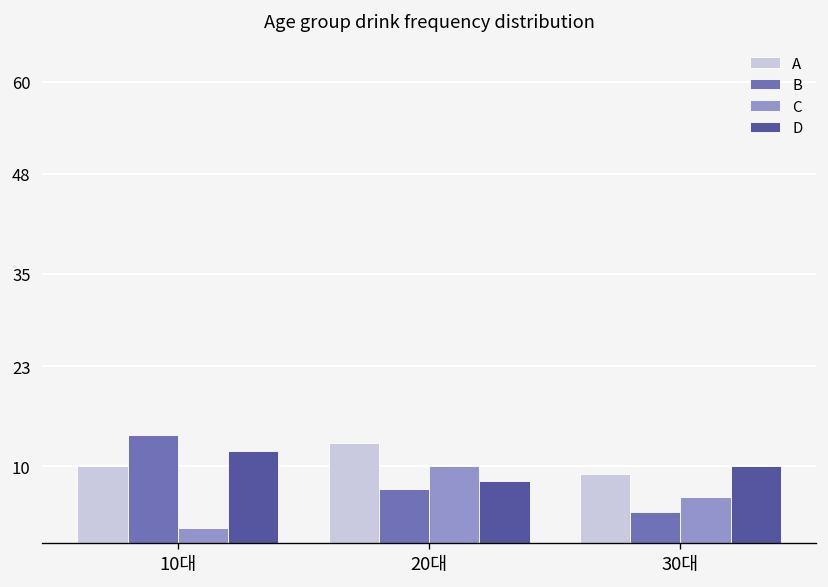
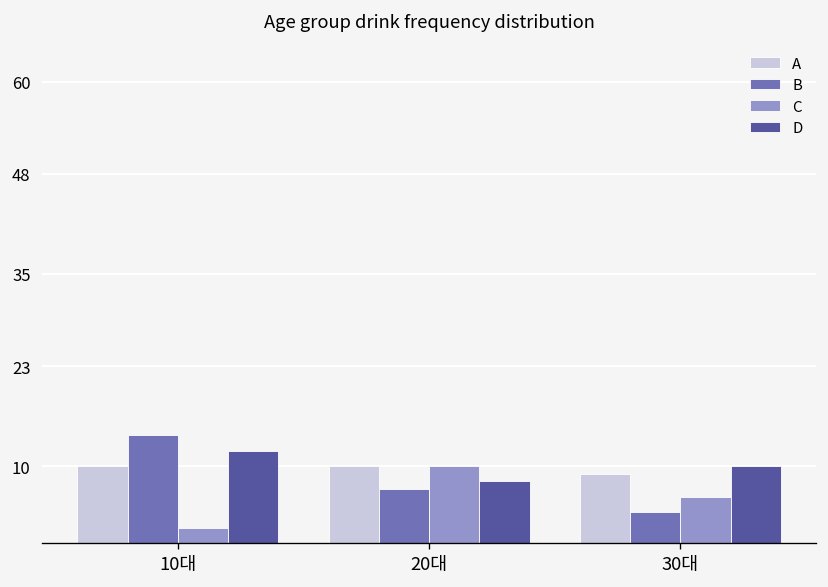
  {
    "A": {
      "10대": 10,
-     "20대": 13,
+     "20대": 10,
      "30대": 9
    }
  }
